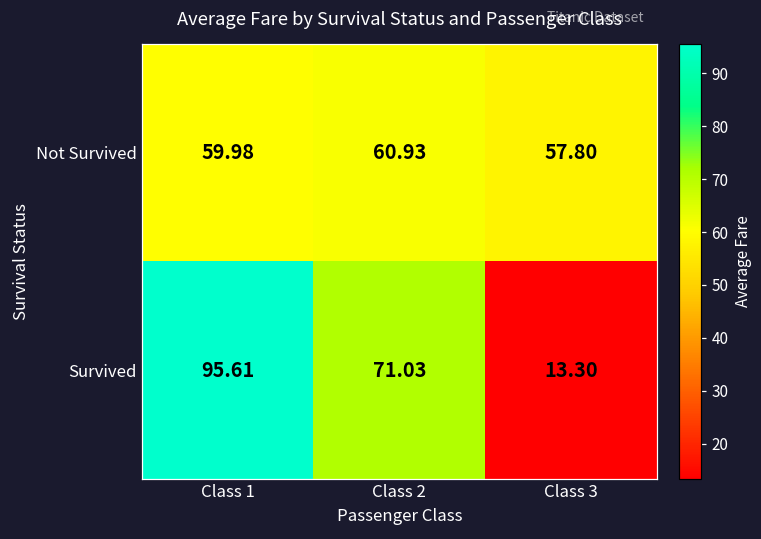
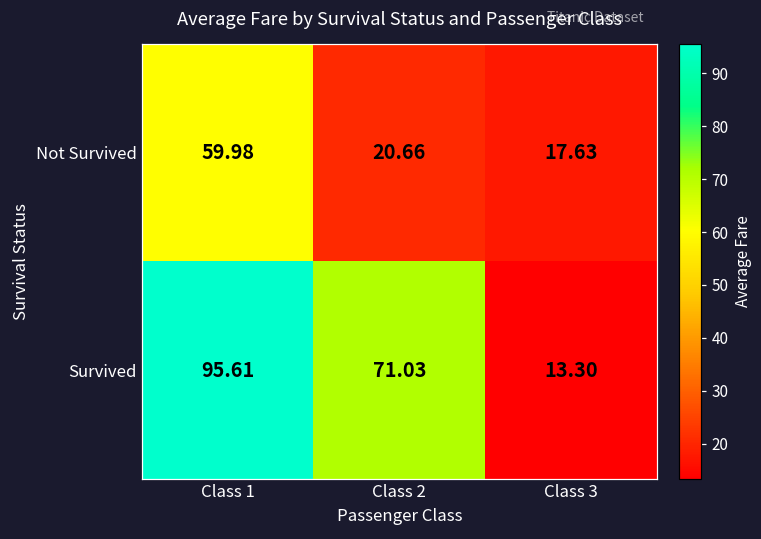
  {
    "Not Survived": {
      "Class 1": 59.98,
-     "Class 2": 60.93,
-     "Class 3": 57.80
+     "Class 2": 20.66,
+     "Class 3": 17.63
    },
    "Survived": {
      "Class 1": 95.61,
      "Class 2": 71.03,
      "Class 3": 13.30
    }
  }
